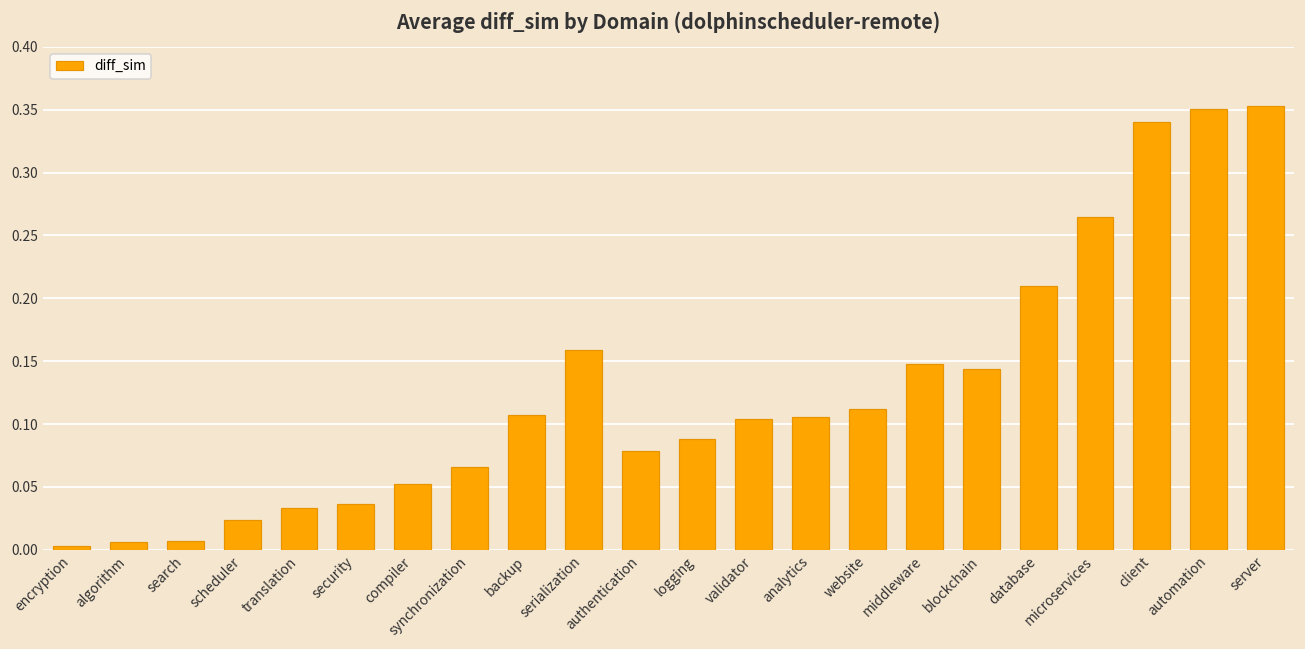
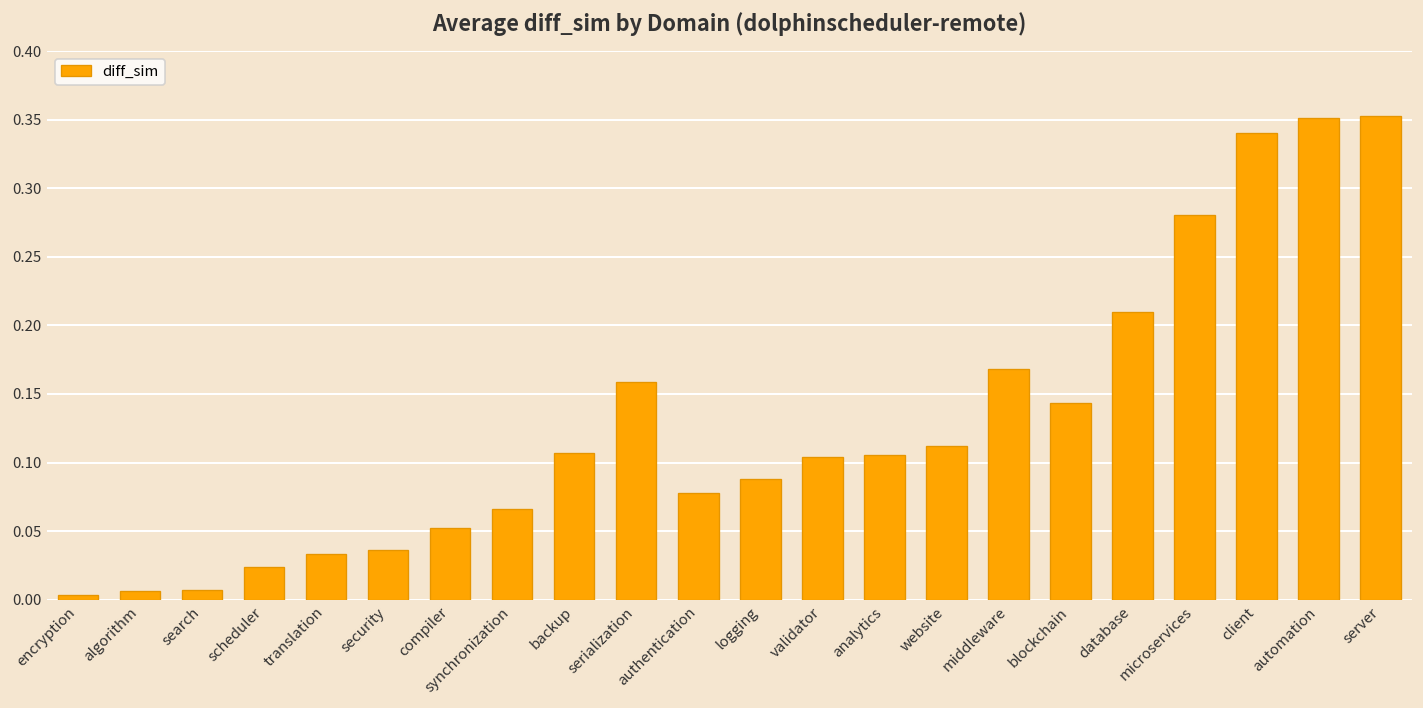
  {
    "encryption": 0.003,
    "algorithm": 0.006,
    "search": 0.007,
    "scheduler": 0.024,
    "translation": 0.034,
    "security": 0.036,
    "compiler": 0.052,
    "synchronization": 0.066,
    "backup": 0.107,
    "serialization": 0.159,
    "authentication": 0.078,
    "logging": 0.088,
    "validator": 0.104,
    "analytics": 0.106,
    "website": 0.112,
-   "middleware": 0.148,
+   "middleware": 0.168,
    "blockchain": 0.144,
    "database": 0.210,
-   "microservices": 0.265,
+   "microservices": 0.281,
    "client": 0.341,
    "automation": 0.351,
    "server": 0.353
  }
